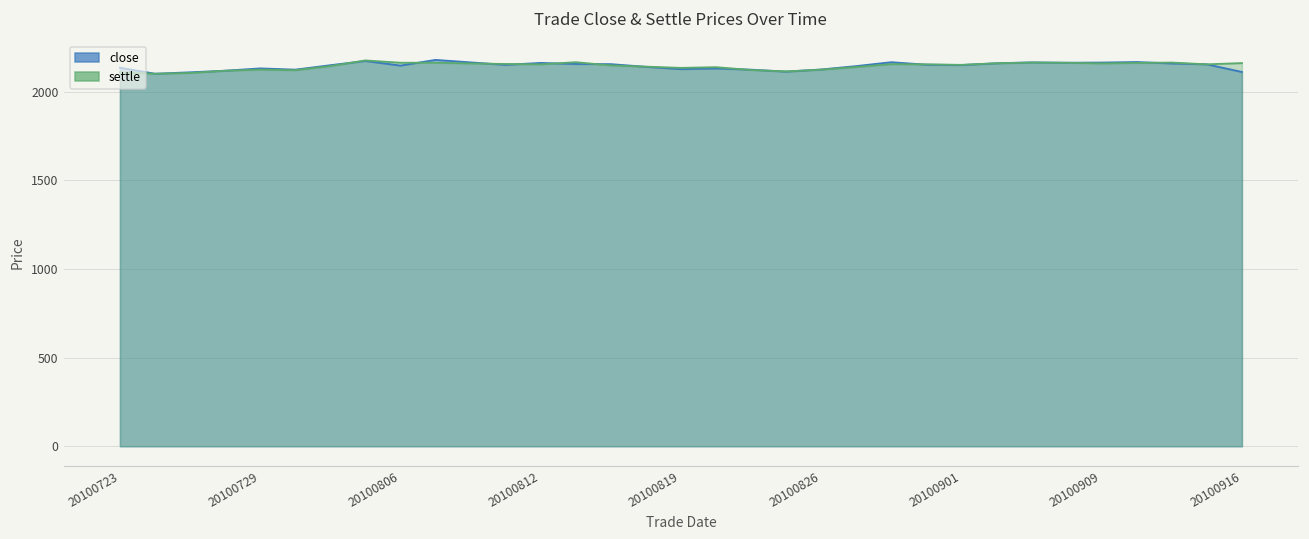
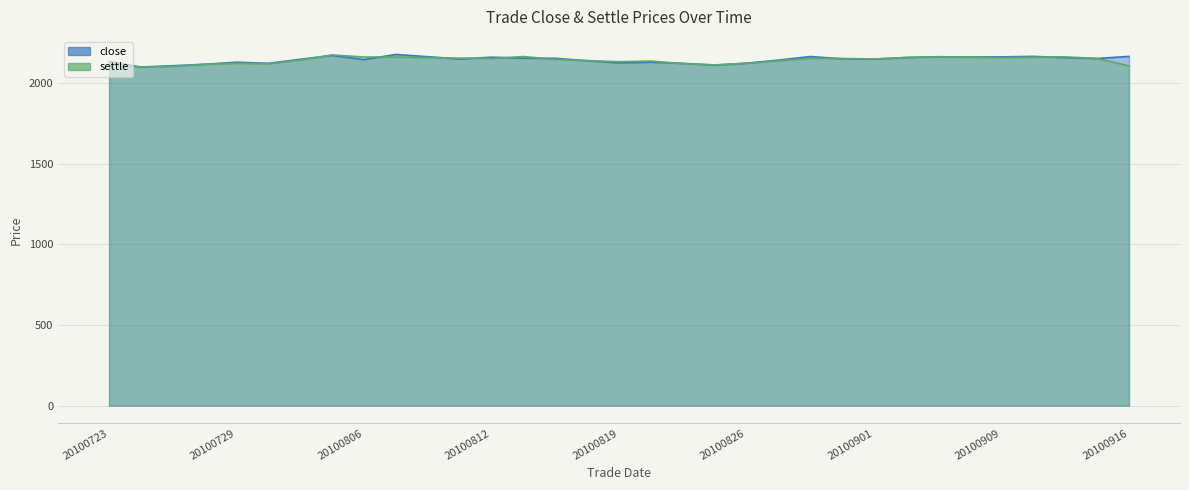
  {
    "close": {
      "20100806": 2150,
-     "20100916": 2110
+     "20100916": 2170
    },
    "settle": {
      "20100806": 2160,
-     "20100916": 2160
+     "20100916": 2110
    }
  }
